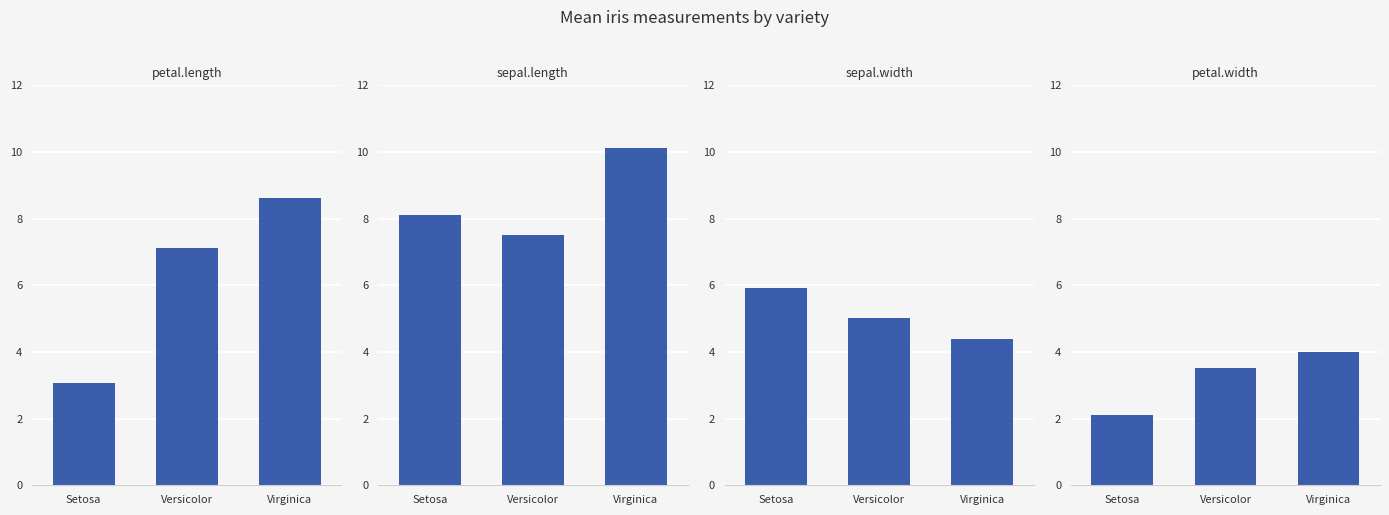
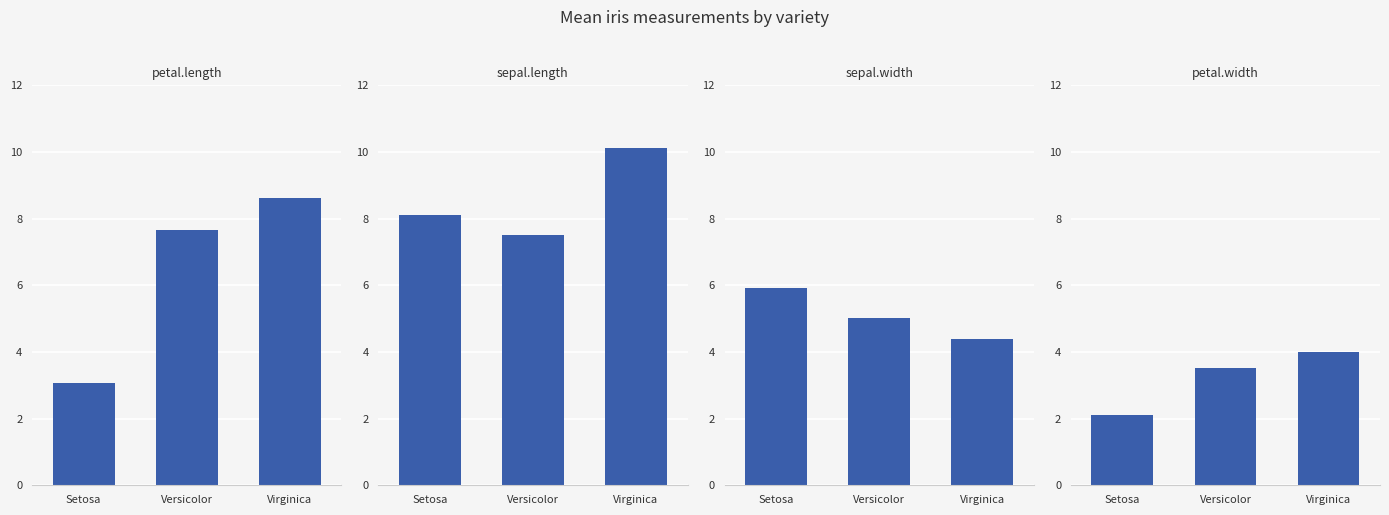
  {
    "petal.length": {
      "Setosa": 3.1,
-     "Versicolor": 7.1,
+     "Versicolor": 7.7,
      "Virginica": 8.6
    },
    "sepal.length": {
      "Setosa": 8.1,
      "Versicolor": 7.5,
      "Virginica": 10.1
    },
    "sepal.width": {
      "Setosa": 5.9,
      "Versicolor": 5.0,
      "Virginica": 4.4
    },
    "petal.width": {
      "Setosa": 2.1,
      "Versicolor": 3.5,
      "Virginica": 4.0
    }
  }
